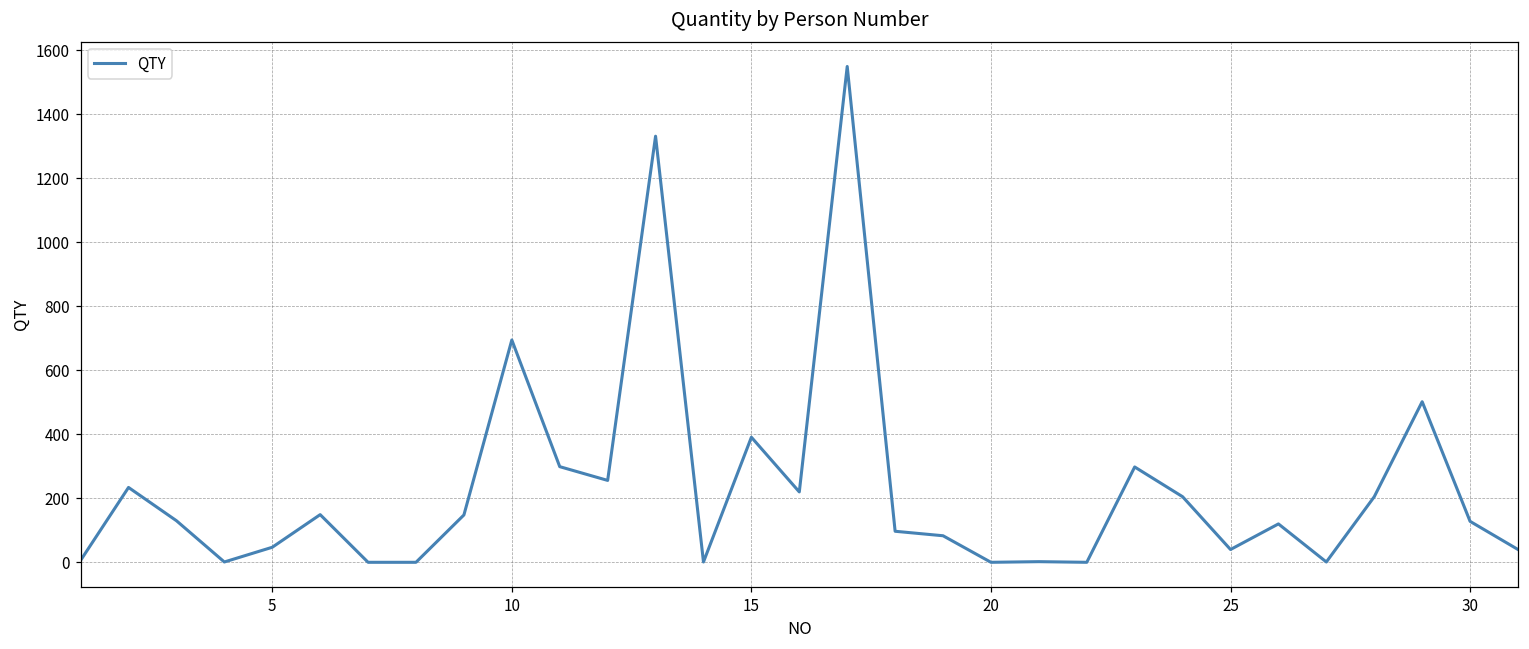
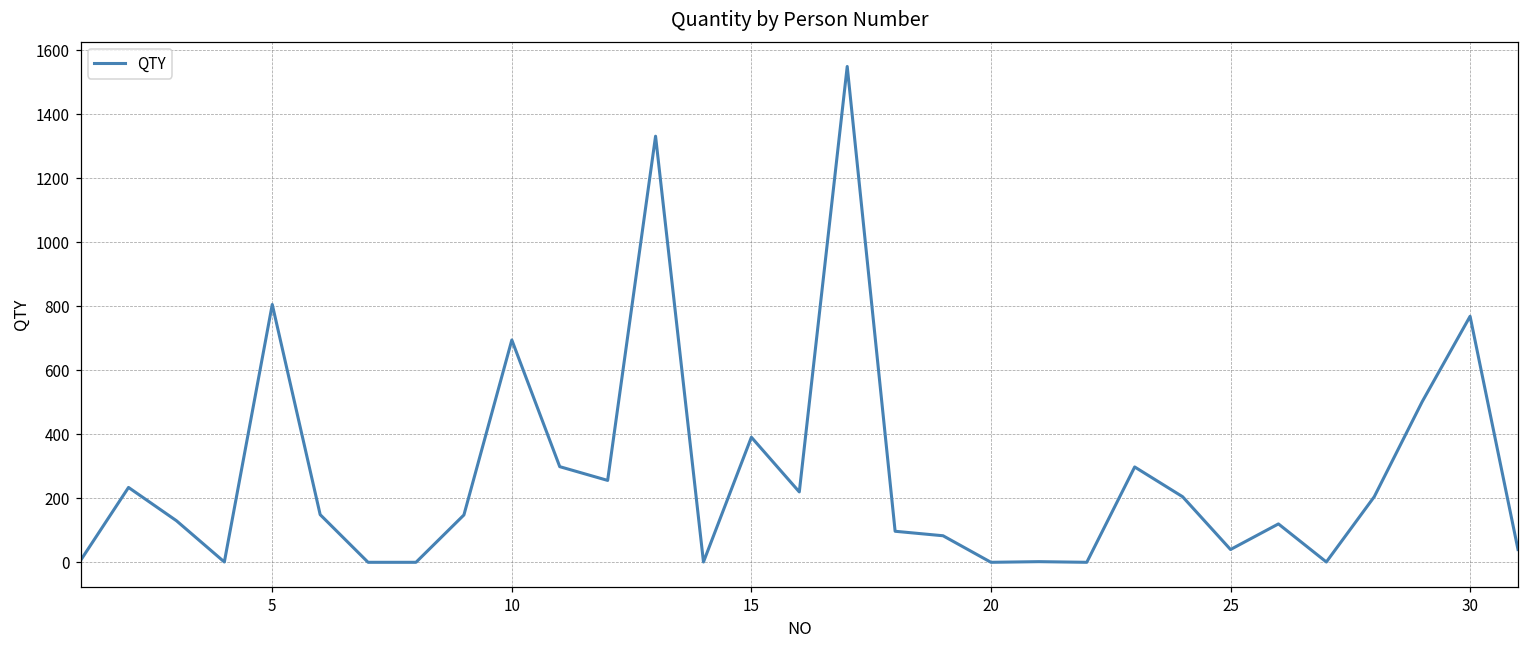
  {
-   "5": 50,
+   "5": 810,
    "10": 700,
    "15": 390,
    "20": 0,
    "25": 40,
-   "30": 130
+   "30": 770
  }
